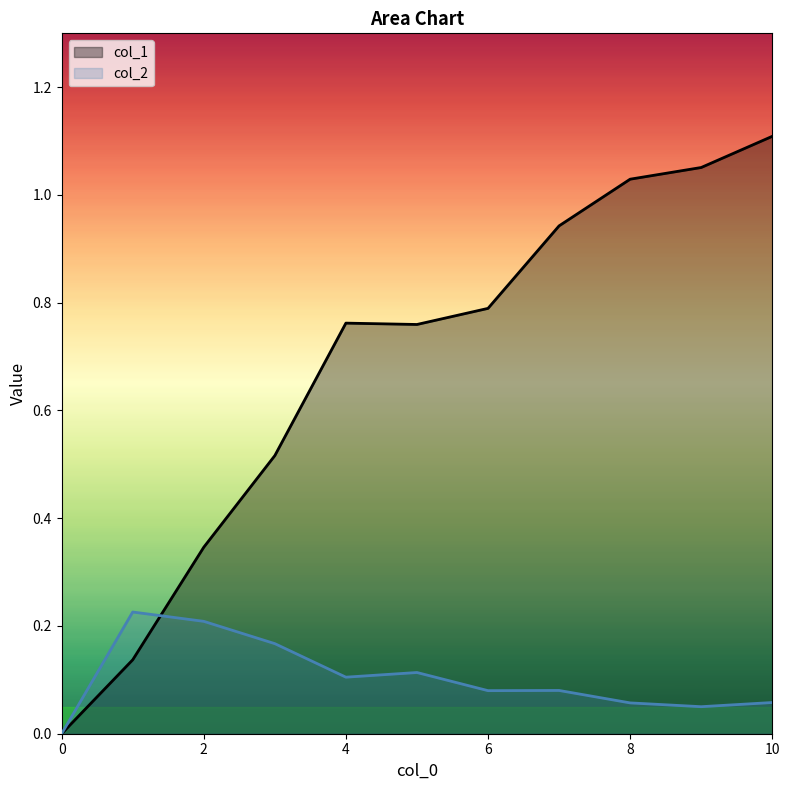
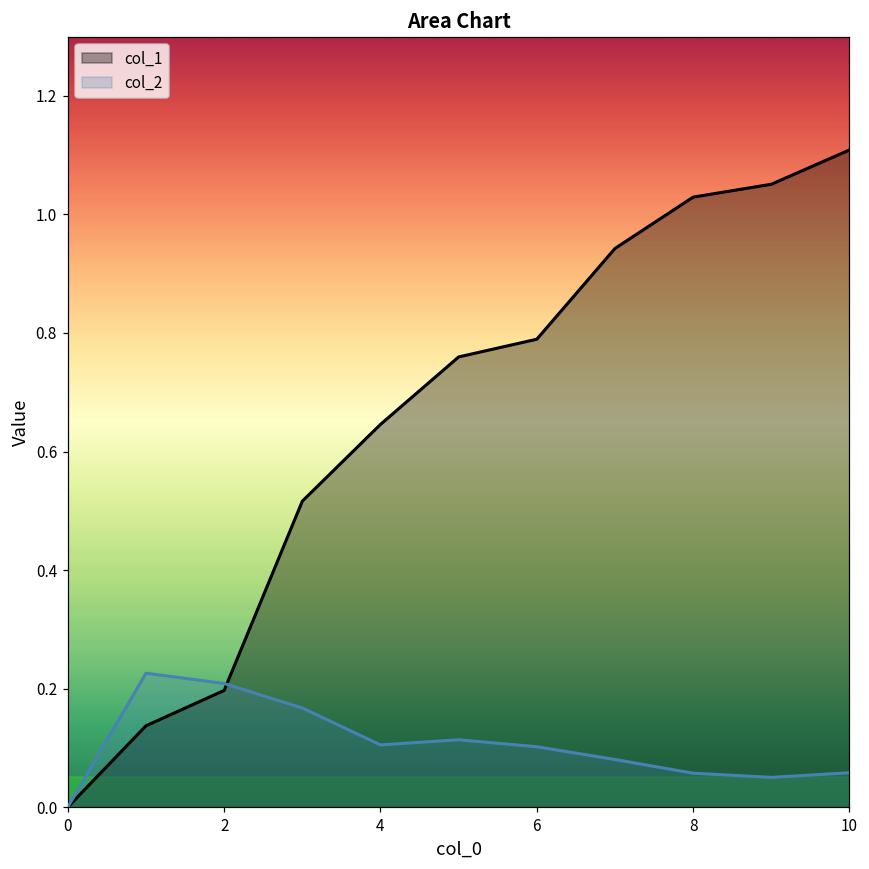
  {
    "col_1": {
-     "2": 0.35,
-     "4": 0.76,
+     "2": 0.20,
+     "4": 0.65,
      "6": 0.79,
      "8": 1.03,
      "10": 1.11
    },
    "col_2": {
      "2": 0.21,
      "4": 0.10,
-     "6": 0.08,
+     "6": 0.10,
      "8": 0.06,
      "10": 0.06
    }
  }
